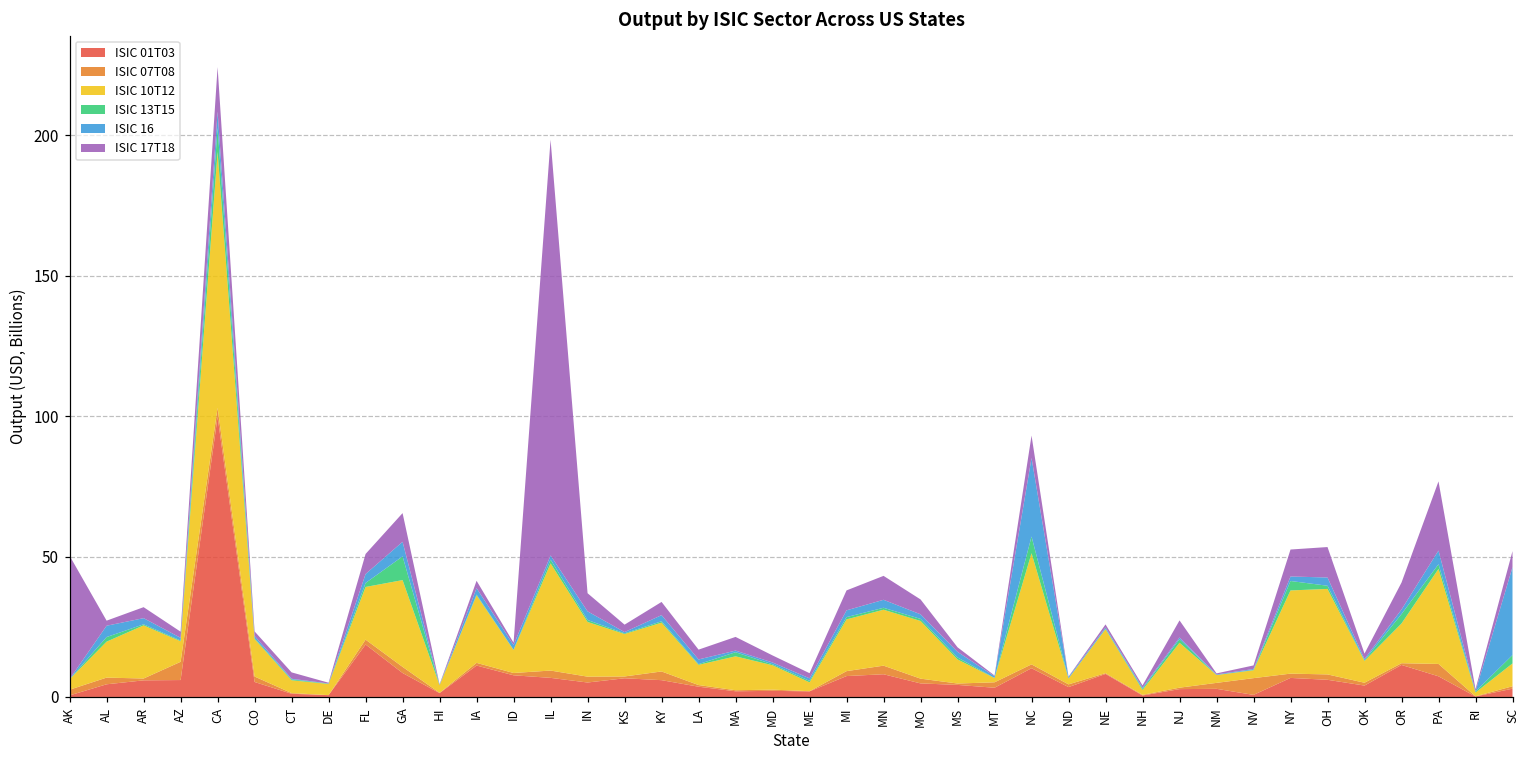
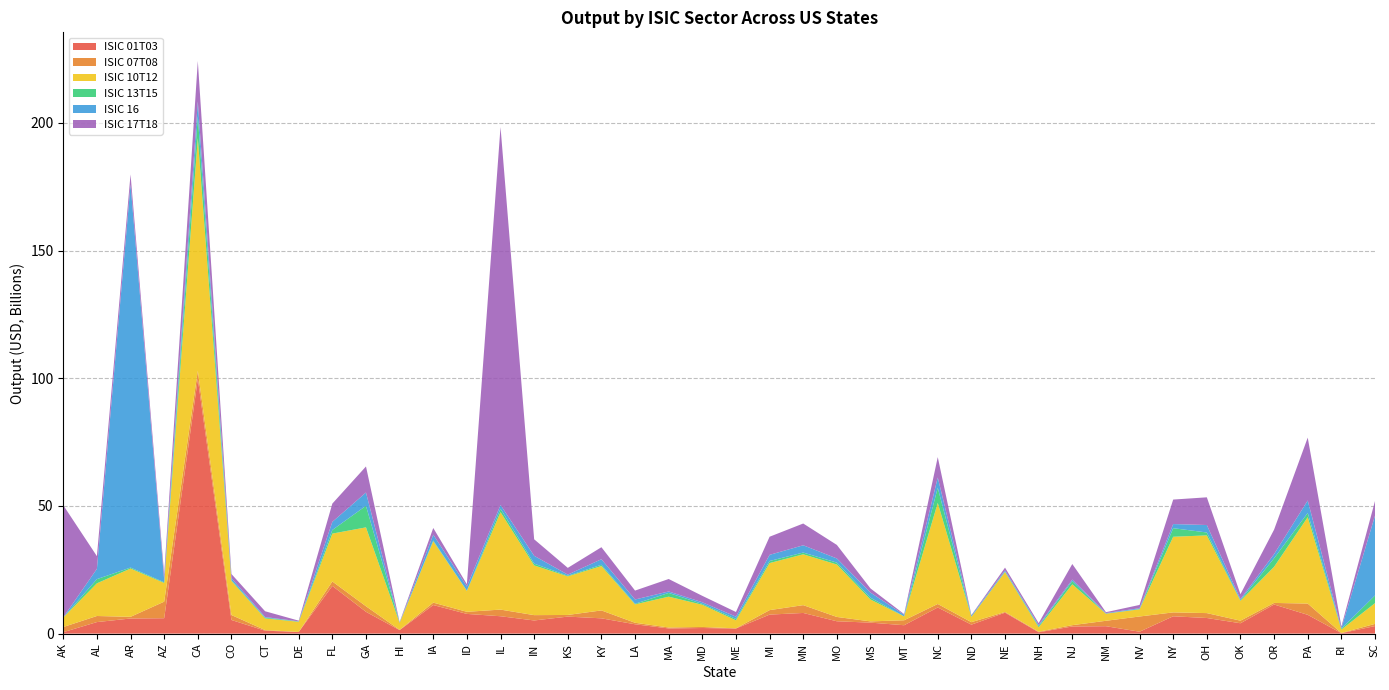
  {
    "ISIC 10T12": {
      "AL": 13,
      "CA": 91,
      "FL": 19,
      "GA": 31,
      "IL": 38,
      "MA": 12,
      "NC": 40,
      "NJ": 16,
      "NY": 30,
      "OH": 30,
      "OR": 14,
      "PA": 34,
      "SC": 8
    },
    "ISIC 13T15": {
      "AL": 2,
      "CA": 9,
      "FL": 1,
      "GA": 8,
      "IL": 1,
      "NC": 6,
      "NY": 3,
      "OH": 1,
      "OR": 3,
      "PA": 2,
      "SC": 3
    },
    "ISIC 16": {
      "AL": 4,
-     "AR": 2,
+     "AR": 150,
      "CA": 6,
      "FL": 3,
      "GA": 5,
      "IA": 2,
      "IL": 1,
      "IN": 3,
      "KY": 2,
      "LA": 2,
      "MI": 2,
      "MN": 3,
      "MO": 2,
      "MS": 2,
-     "NC": 28,
+     "NC": 4,
      "NY": 2,
      "OH": 3,
      "OR": 2,
      "PA": 5,
      "SC": 31
    },
    "ISIC 17T18": {
      "AK": 44,
-     "AL": 2,
+     "AL": 5,
      "AR": 4,
      "AZ": 2,
      "CA": 16,
      "CO": 2,
      "CT": 2,
      "FL": 7,
      "GA": 10,
      "IA": 3,
      "IL": 148,
      "IN": 6,
      "KS": 3,
      "KY": 5,
      "LA": 3,
      "MA": 5,
      "MD": 3,
      "ME": 2,
      "MI": 7,
      "MN": 9,
      "MO": 5,
      "MS": 2,
      "NC": 8,
      "NE": 1,
      "NJ": 6,
      "NV": 1,
      "NY": 10,
      "OH": 11,
      "OK": 2,
      "OR": 10,
      "PA": 25,
      "SC": 6
    }
  }
